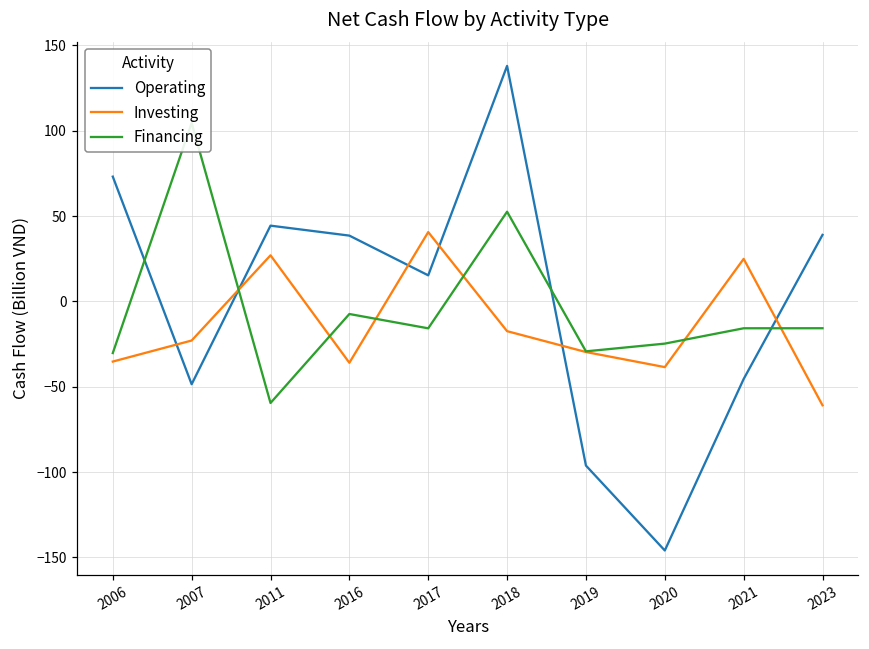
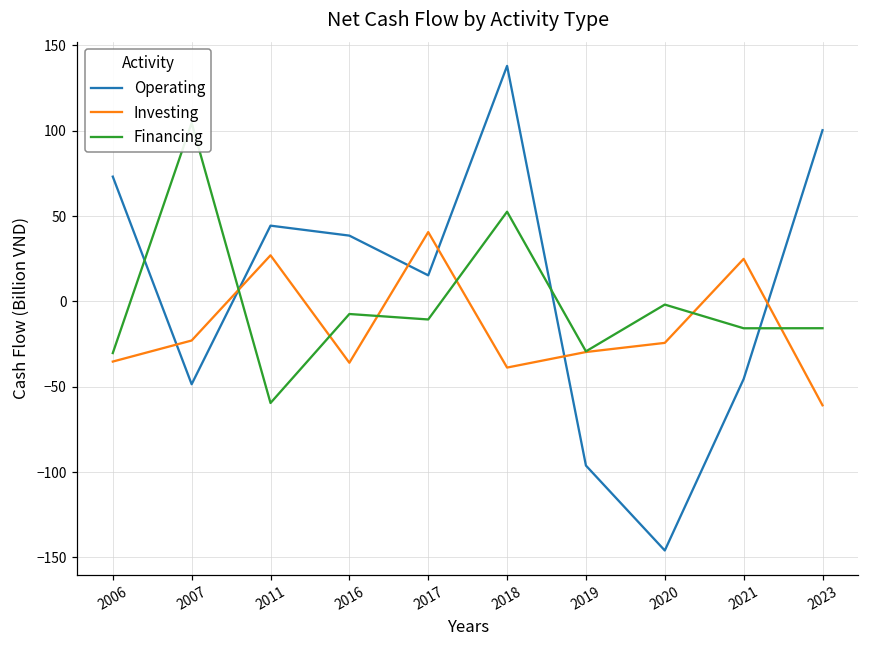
  {
    "Operating": {
      "2006": 73,
      "2007": -49,
      "2011": 44,
      "2016": 39,
      "2017": 15,
      "2018": 138,
      "2019": -96,
      "2020": -146,
      "2021": -46,
-     "2023": 39
+     "2023": 100
    },
    "Investing": {
      "2006": -35,
      "2007": -23,
      "2011": 27,
      "2016": -36,
      "2017": 41,
-     "2018": -17,
-     "2020": -39,
+     "2018": -39,
+     "2020": -24,
      "2021": 25,
      "2023": -61
    },
    "Financing": {
      "2006": -30,
      "2011": -60,
      "2016": -7,
-     "2017": -16,
+     "2017": -11,
      "2018": 53,
-     "2020": -25,
+     "2020": -2,
      "2021": -16,
      "2023": -16
    }
  }
